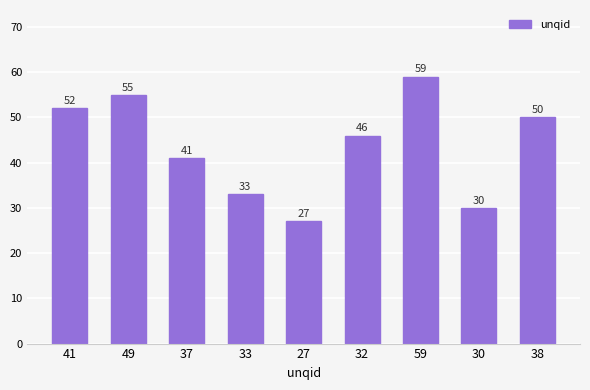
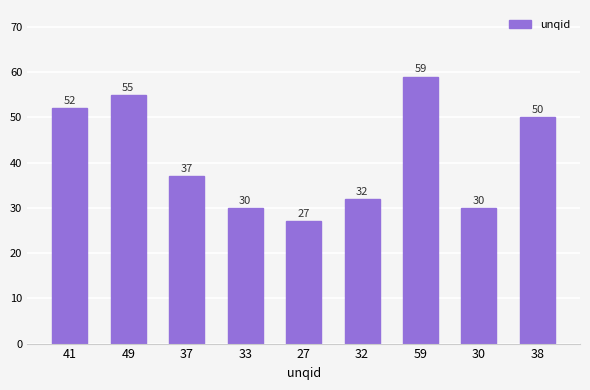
  {
    "41": 52,
    "49": 55,
-   "37": 41,
-   "33": 33,
+   "37": 37,
+   "33": 30,
    "27": 27,
-   "32": 46,
+   "32": 32,
    "59": 59,
    "30": 30,
    "38": 50
  }
